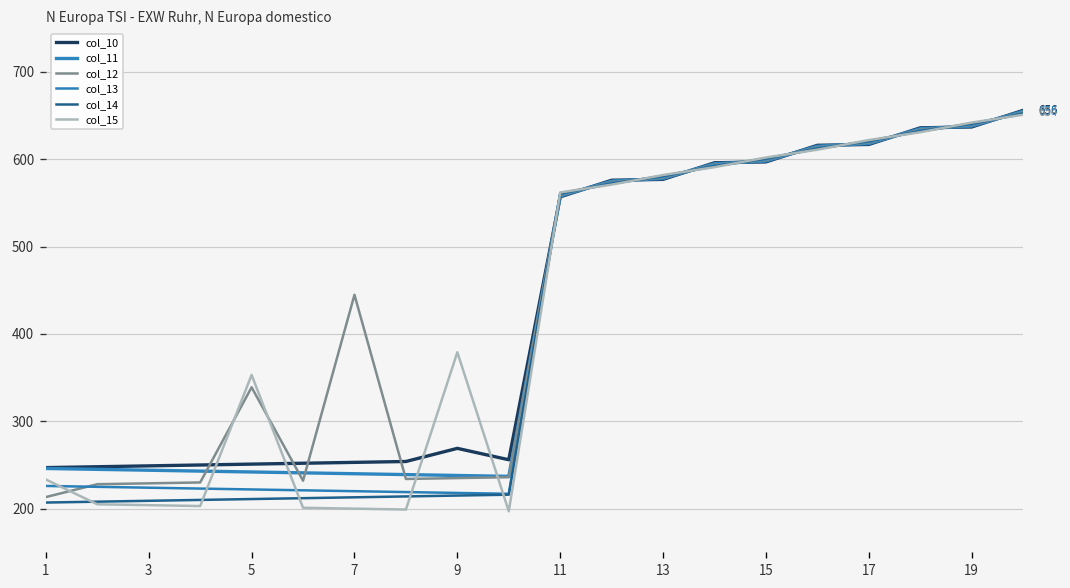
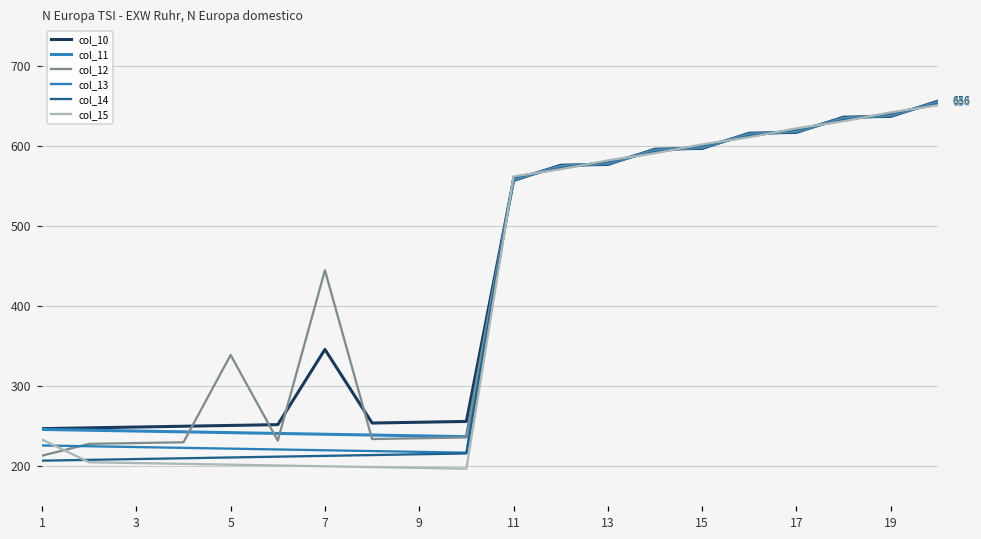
  {
    "col_10": {
      "3": 250,
      "5": 250,
-     "7": 250,
-     "9": 270
+     "7": 350,
+     "9": 260
    },
    "col_12": {
      "1": 210,
      "3": 230,
      "5": 340,
      "7": 440
    },
    "col_15": {
      "1": 230,
      "3": 200,
-     "5": 350,
+     "5": 200,
      "7": 200,
-     "9": 380
+     "9": 200
    }
  }
